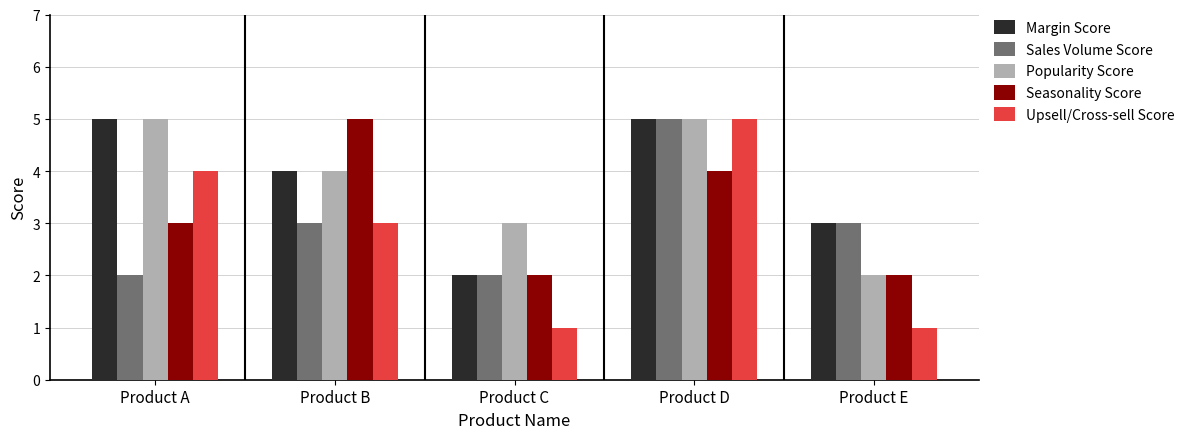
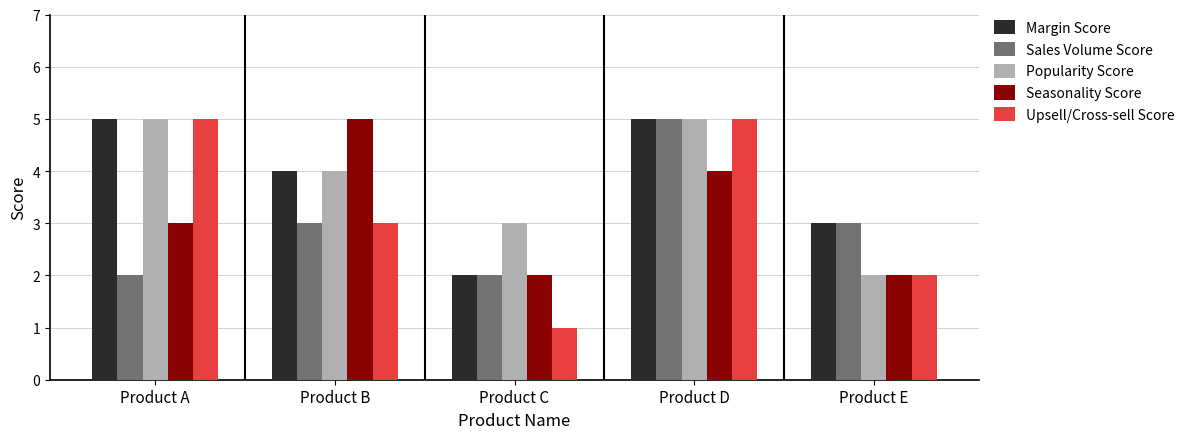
  {
    "Margin Score": {
      "Product A": 5,
      "Product B": 4,
      "Product C": 2,
      "Product D": 5,
      "Product E": 3
    },
    "Sales Volume Score": {
      "Product A": 2,
      "Product B": 3,
      "Product C": 2,
      "Product D": 5,
      "Product E": 3
    },
    "Popularity Score": {
      "Product A": 5,
      "Product B": 4,
      "Product C": 3,
      "Product D": 5,
      "Product E": 2
    },
    "Seasonality Score": {
      "Product A": 3,
      "Product B": 5,
      "Product C": 2,
      "Product D": 4,
      "Product E": 2
    },
    "Upsell/Cross-sell Score": {
-     "Product A": 4,
+     "Product A": 5,
      "Product B": 3,
      "Product C": 1,
      "Product D": 5,
-     "Product E": 1
+     "Product E": 2
    }
  }
